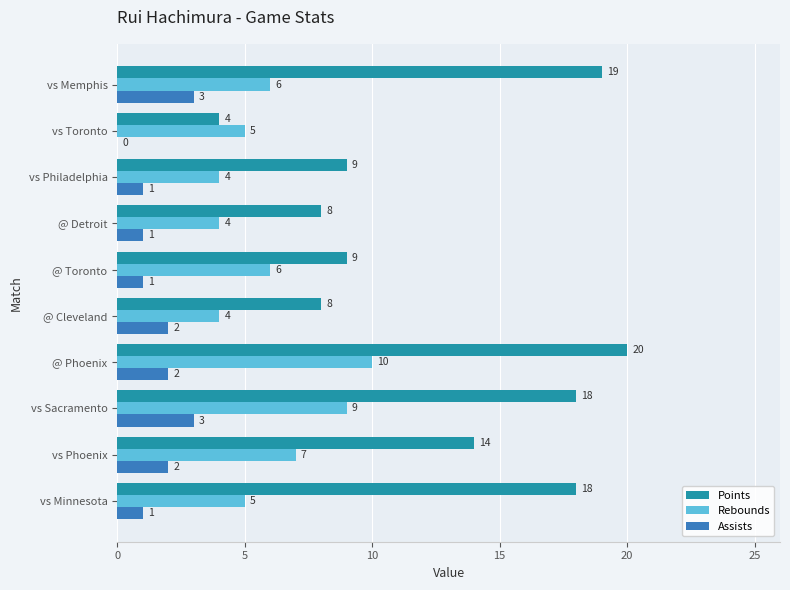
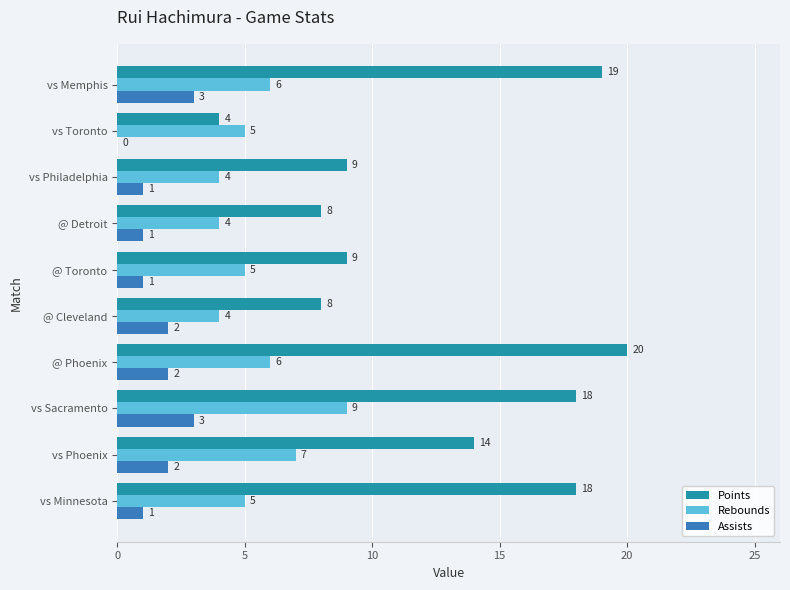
  {
    "Rebounds": {
      "vs Memphis": 6,
      "vs Toronto": 5,
      "vs Philadelphia": 4,
      "@ Detroit": 4,
-     "@ Toronto": 6,
+     "@ Toronto": 5,
      "@ Cleveland": 4,
-     "@ Phoenix": 10,
+     "@ Phoenix": 6,
      "vs Sacramento": 9,
      "vs Phoenix": 7,
      "vs Minnesota": 5
    }
  }
